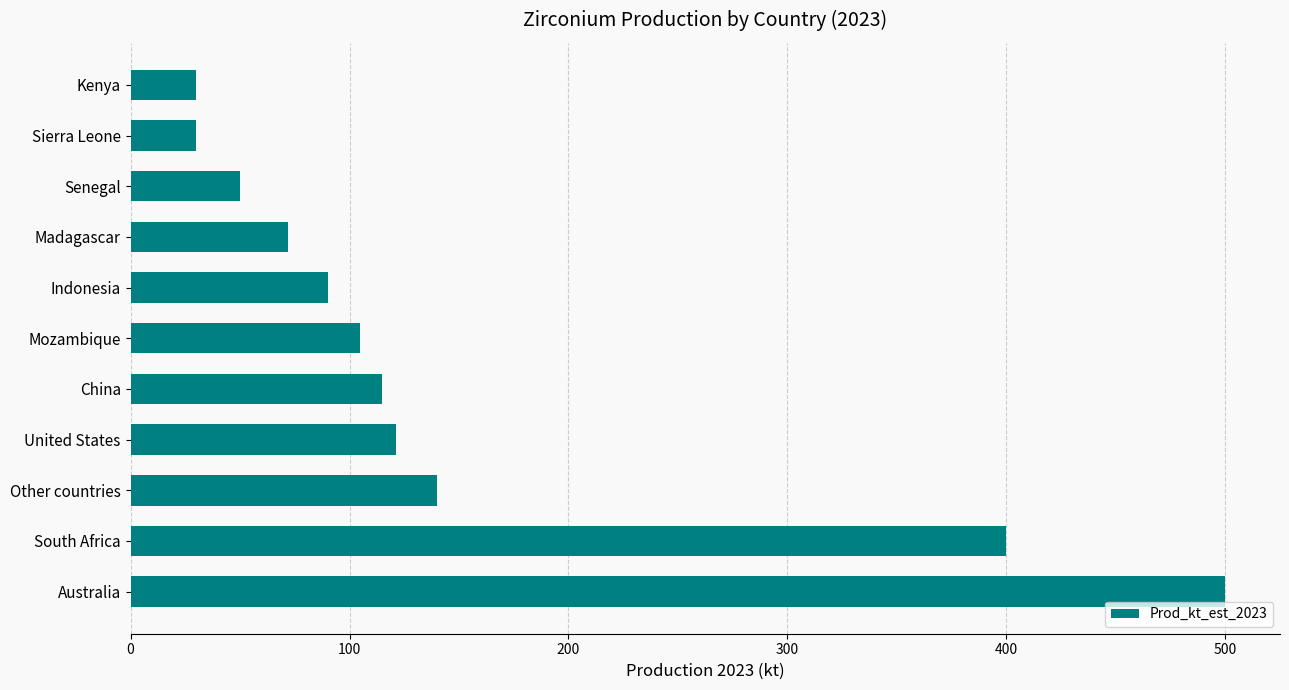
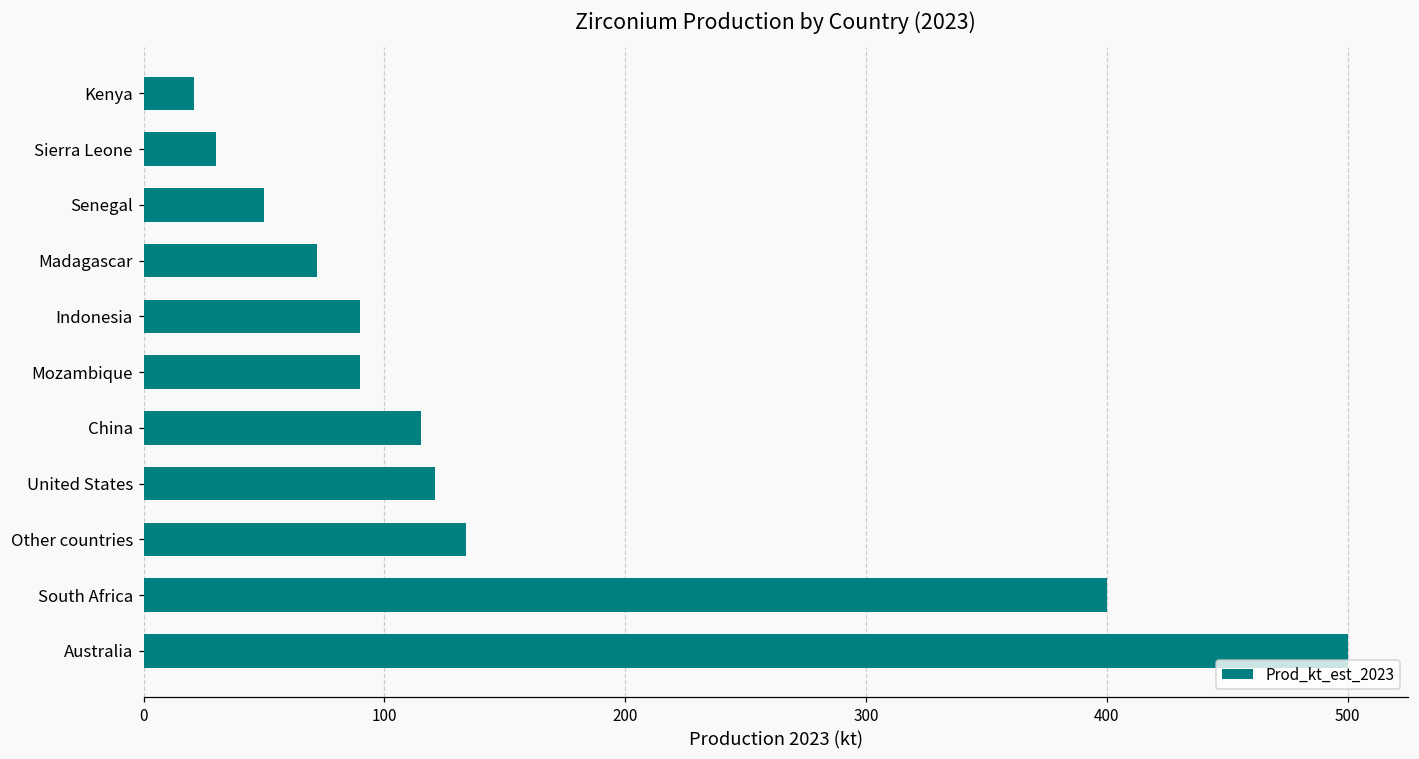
  {
-   "Kenya": 30,
+   "Kenya": 21,
    "Sierra Leone": 30,
    "Senegal": 50,
    "Madagascar": 72,
    "Indonesia": 90,
-   "Mozambique": 105,
+   "Mozambique": 90,
    "China": 115,
    "United States": 121,
-   "Other countries": 140,
+   "Other countries": 134,
    "South Africa": 400,
    "Australia": 500
  }
